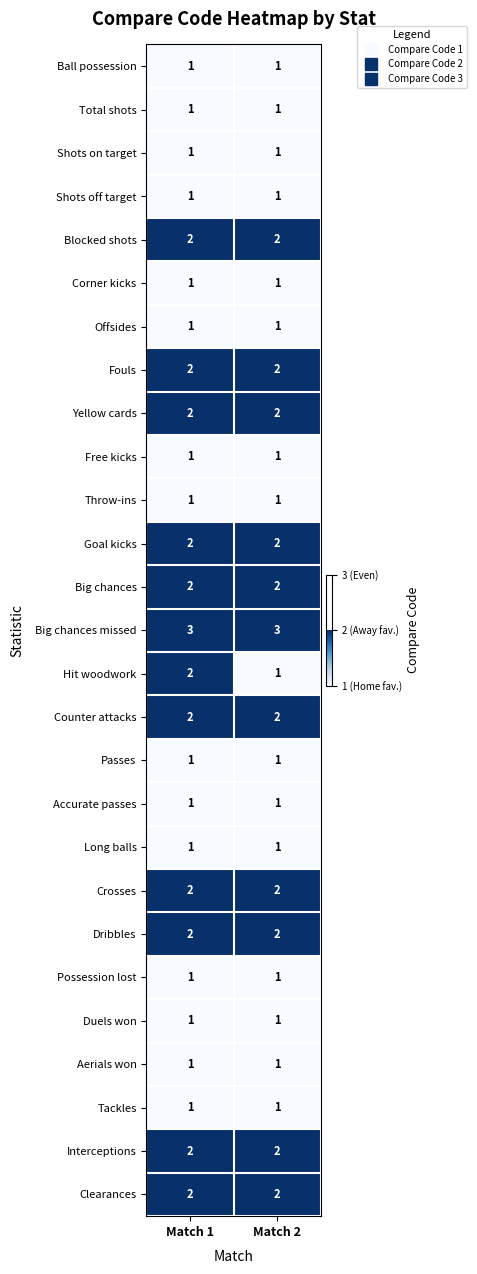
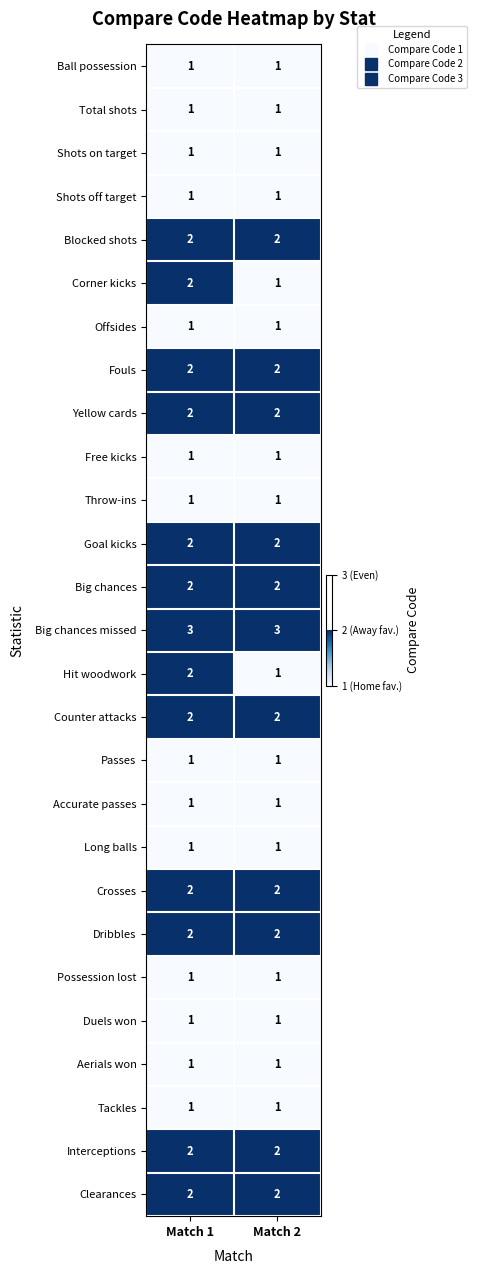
  {
    "Ball possession": {
      "Match 1": 1,
      "Match 2": 1
    },
    "Total shots": {
      "Match 1": 1,
      "Match 2": 1
    },
    "Shots on target": {
      "Match 1": 1,
      "Match 2": 1
    },
    "Shots off target": {
      "Match 1": 1,
      "Match 2": 1
    },
    "Blocked shots": {
      "Match 1": 2,
      "Match 2": 2
    },
    "Corner kicks": {
-     "Match 1": 1,
+     "Match 1": 2,
      "Match 2": 1
    },
    "Offsides": {
      "Match 1": 1,
      "Match 2": 1
    },
    "Fouls": {
      "Match 1": 2,
      "Match 2": 2
    },
    "Yellow cards": {
      "Match 1": 2,
      "Match 2": 2
    },
    "Free kicks": {
      "Match 1": 1,
      "Match 2": 1
    },
    "Throw-ins": {
      "Match 1": 1,
      "Match 2": 1
    },
    "Goal kicks": {
      "Match 1": 2,
      "Match 2": 2
    },
    "Big chances": {
      "Match 1": 2,
      "Match 2": 2
    },
    "Big chances missed": {
      "Match 1": 3,
      "Match 2": 3
    },
    "Hit woodwork": {
      "Match 1": 2,
      "Match 2": 1
    },
    "Counter attacks": {
      "Match 1": 2,
      "Match 2": 2
    },
    "Passes": {
      "Match 1": 1,
      "Match 2": 1
    },
    "Accurate passes": {
      "Match 1": 1,
      "Match 2": 1
    },
    "Long balls": {
      "Match 1": 1,
      "Match 2": 1
    },
    "Crosses": {
      "Match 1": 2,
      "Match 2": 2
    },
    "Dribbles": {
      "Match 1": 2,
      "Match 2": 2
    },
    "Possession lost": {
      "Match 1": 1,
      "Match 2": 1
    },
    "Duels won": {
      "Match 1": 1,
      "Match 2": 1
    },
    "Aerials won": {
      "Match 1": 1,
      "Match 2": 1
    },
    "Tackles": {
      "Match 1": 1,
      "Match 2": 1
    },
    "Interceptions": {
      "Match 1": 2,
      "Match 2": 2
    },
    "Clearances": {
      "Match 1": 2,
      "Match 2": 2
    }
  }
